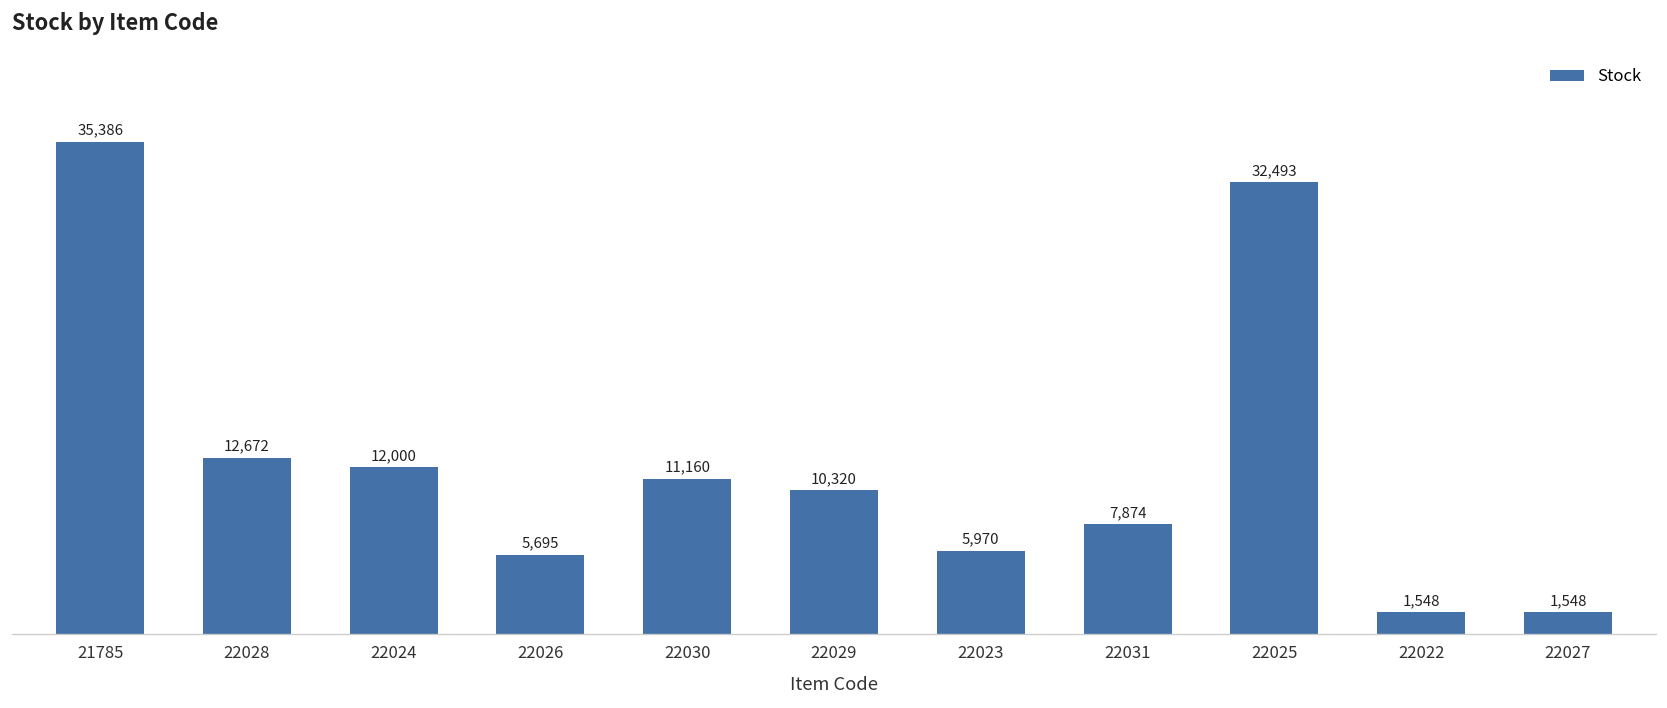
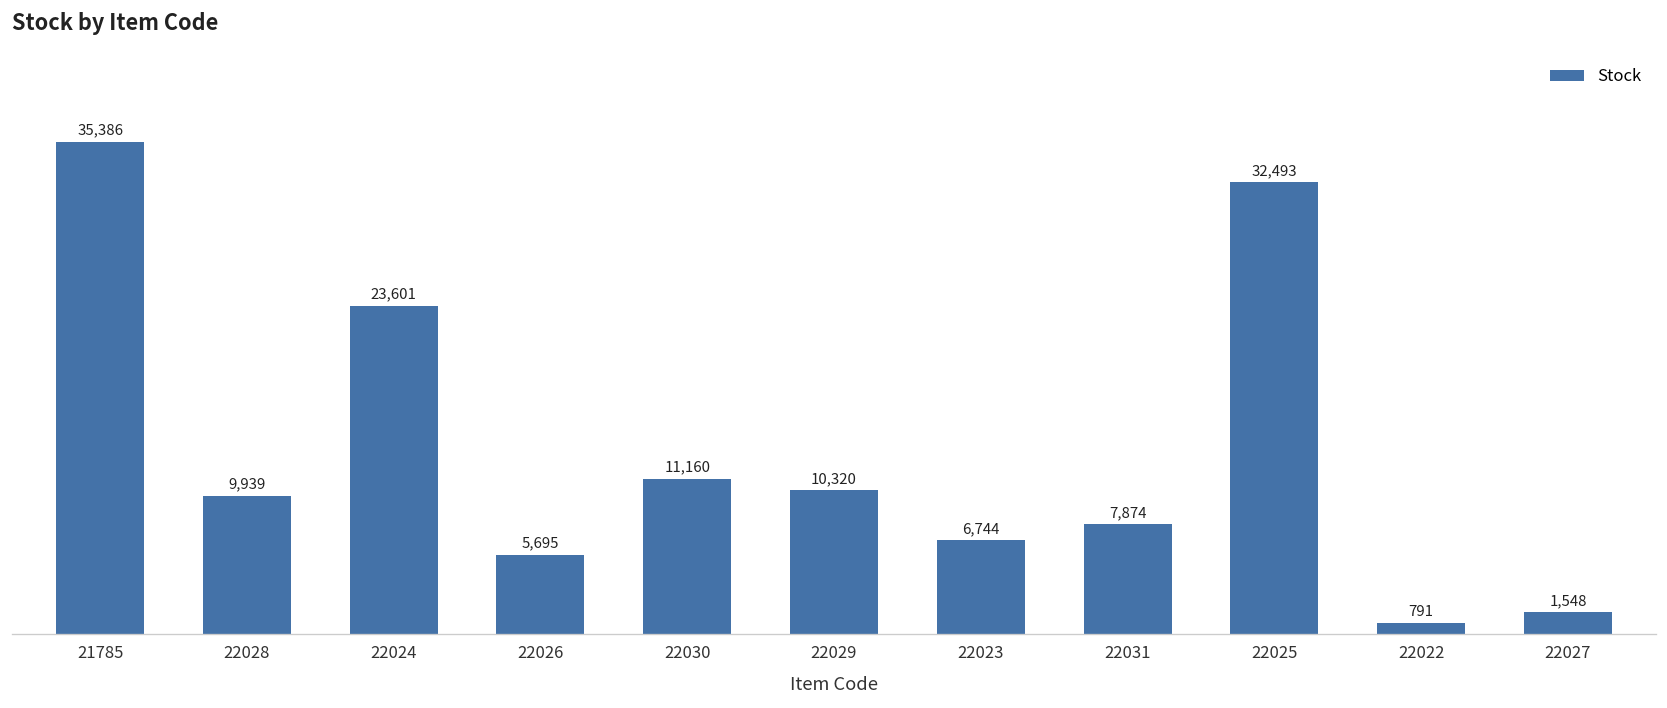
  {
    "21785": "35,386",
-   "22028": "12,672",
-   "22024": "12,000",
+   "22028": "9,939",
+   "22024": "23,601",
    "22026": "5,695",
    "22030": "11,160",
    "22029": "10,320",
-   "22023": "5,970",
+   "22023": "6,744",
    "22031": "7,874",
    "22025": "32,493",
-   "22022": "1,548",
+   "22022": "791",
    "22027": "1,548"
  }
